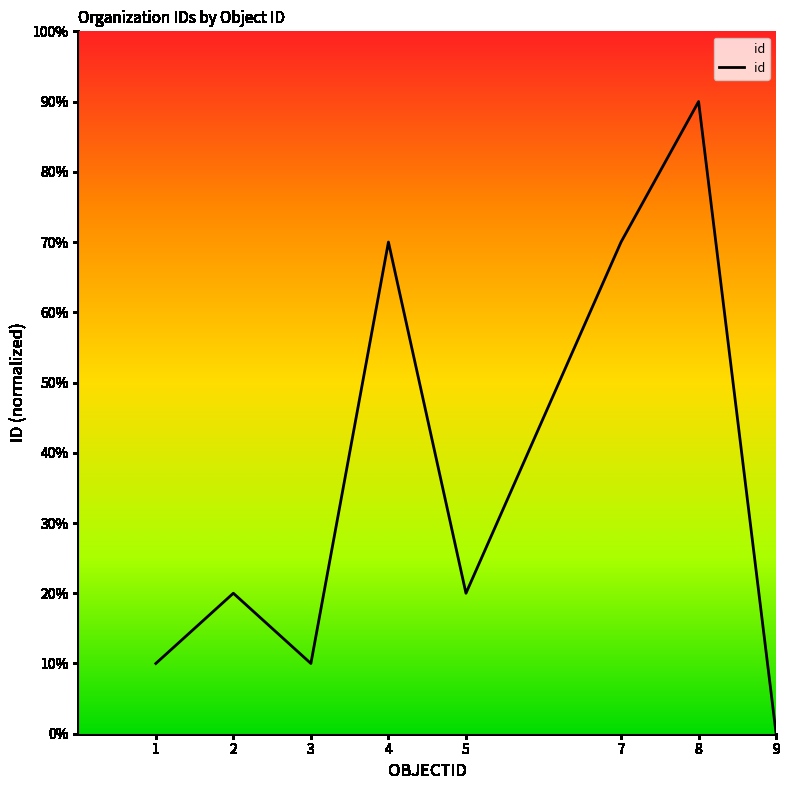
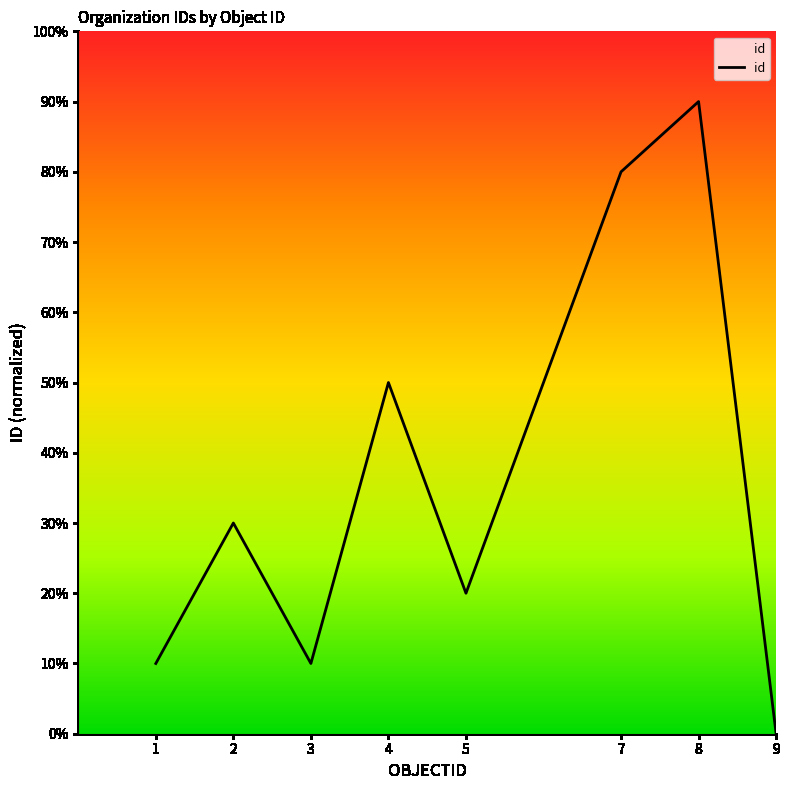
  {
    "1": "10%",
-   "2": "20%",
+   "2": "30%",
    "3": "10%",
-   "4": "70%",
+   "4": "50%",
    "5": "20%",
-   "7": "70%",
+   "7": "80%",
    "8": "90%",
    "9": "0%"
  }
